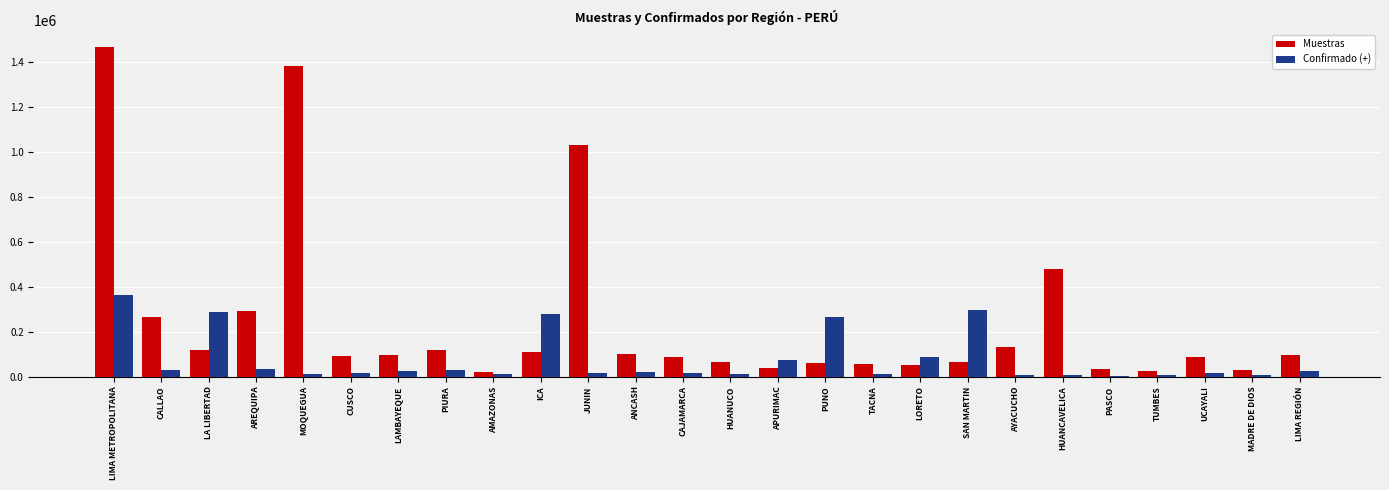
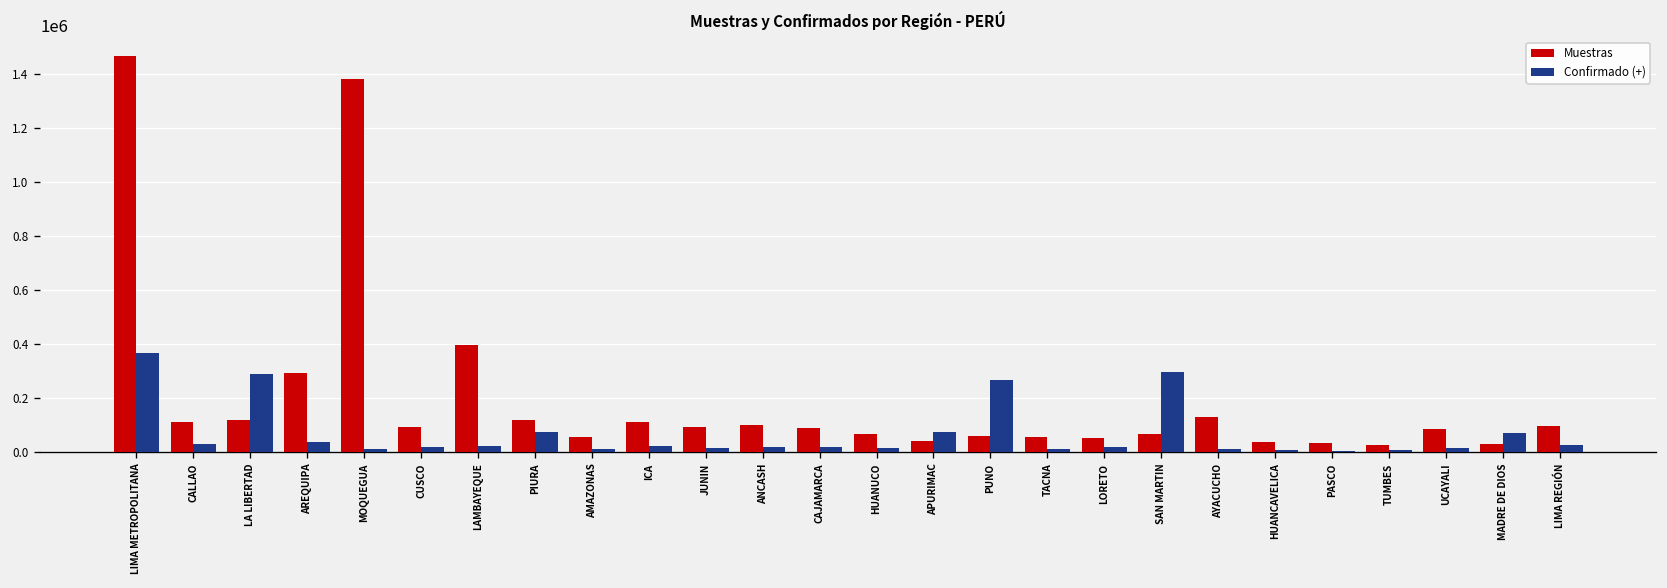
  {
    "Muestras": {
      "LIMA METROPOLITANA": 1470000,
-     "CALLAO": 270000,
+     "CALLAO": 110000,
      "LA LIBERTAD": 120000,
      "AREQUIPA": 290000,
      "MOQUEGUA": 1380000,
      "CUSCO": 90000,
-     "LAMBAYEQUE": 90000,
+     "LAMBAYEQUE": 390000,
      "PIURA": 120000,
-     "AMAZONAS": 20000,
+     "AMAZONAS": 60000,
      "ICA": 110000,
-     "JUNIN": 1030000,
+     "JUNIN": 90000,
      "ANCASH": 100000,
      "CAJAMARCA": 90000,
      "HUANUCO": 70000,
      "APURIMAC": 40000,
      "PUNO": 60000,
      "TACNA": 60000,
      "LORETO": 50000,
      "SAN MARTIN": 70000,
      "AYACUCHO": 130000,
-     "HUANCAVELICA": 480000,
+     "HUANCAVELICA": 40000,
      "PASCO": 30000,
      "TUMBES": 30000,
      "UCAYALI": 90000,
      "MADRE DE DIOS": 30000,
      "LIMA REGIÓN": 90000
    },
    "Confirmado (+)": {
      "LIMA METROPOLITANA": 360000,
      "CALLAO": 30000,
      "LA LIBERTAD": 290000,
      "AREQUIPA": 30000,
      "CUSCO": 20000,
      "LAMBAYEQUE": 20000,
-     "PIURA": 30000,
+     "PIURA": 70000,
      "AMAZONAS": 10000,
-     "ICA": 280000,
+     "ICA": 20000,
      "JUNIN": 20000,
      "ANCASH": 20000,
      "CAJAMARCA": 20000,
      "HUANUCO": 10000,
      "APURIMAC": 70000,
      "PUNO": 260000,
-     "LORETO": 90000,
+     "LORETO": 20000,
      "SAN MARTIN": 290000,
      "UCAYALI": 10000,
-     "MADRE DE DIOS": 10000,
+     "MADRE DE DIOS": 70000,
      "LIMA REGIÓN": 20000
    }
  }
